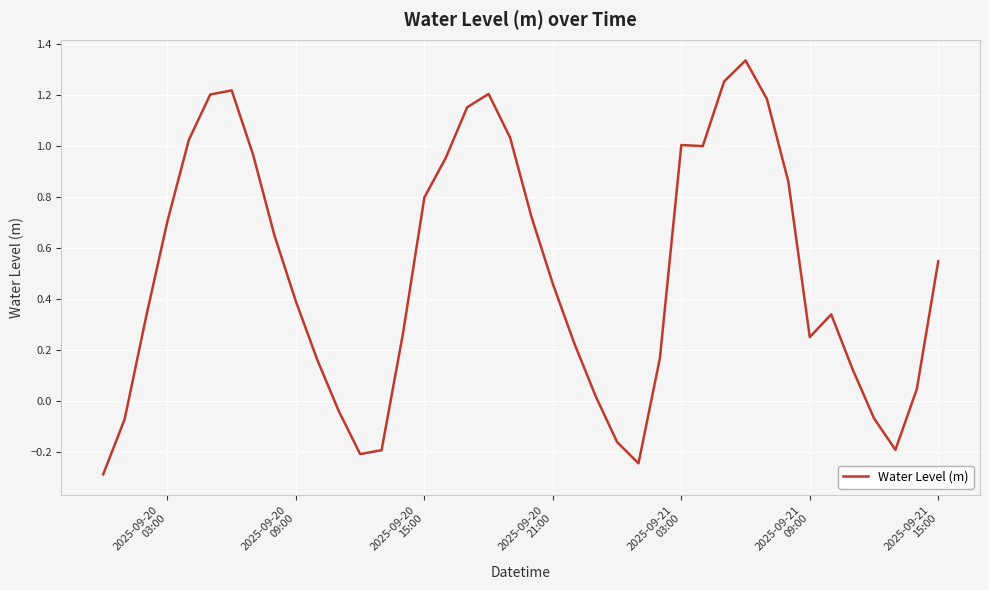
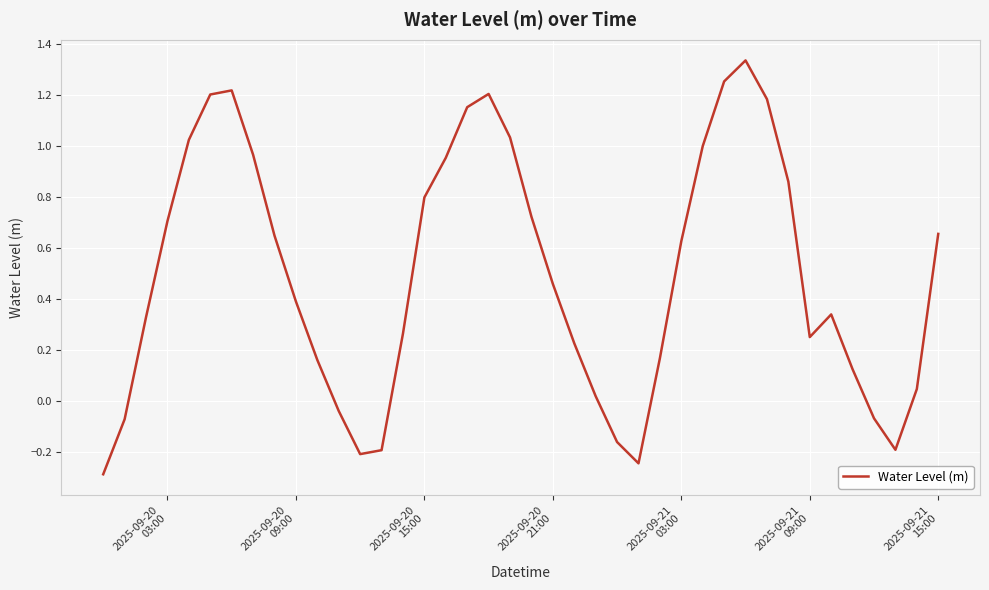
  {
    "2025-09-20 03:00": 0.70,
    "2025-09-20 09:00": 0.39,
    "2025-09-20 15:00": 0.80,
    "2025-09-20 21:00": 0.46,
-   "2025-09-21 03:00": 1.00,
+   "2025-09-21 03:00": 0.62,
    "2025-09-21 09:00": 0.25,
-   "2025-09-21 15:00": 0.55
+   "2025-09-21 15:00": 0.65
  }
